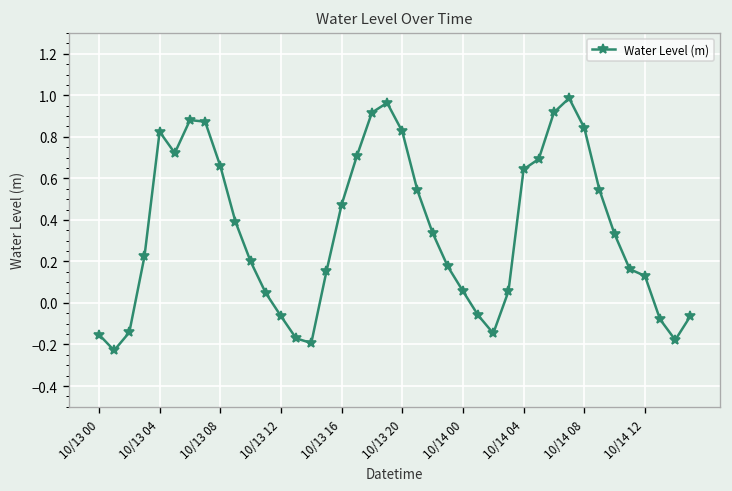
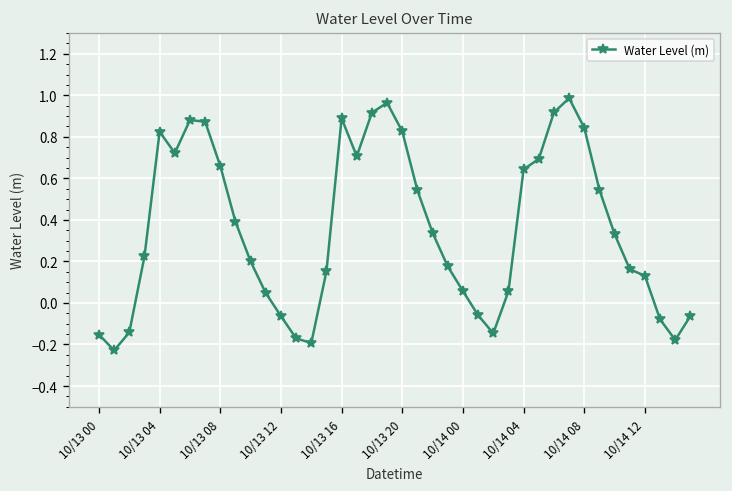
  {
    "10/13 00": -0.15,
    "10/13 04": 0.82,
    "10/13 08": 0.66,
    "10/13 12": -0.06,
-   "10/13 16": 0.47,
+   "10/13 16": 0.89,
    "10/13 20": 0.83,
    "10/14 00": 0.06,
    "10/14 04": 0.64,
    "10/14 08": 0.84,
    "10/14 12": 0.13
  }
